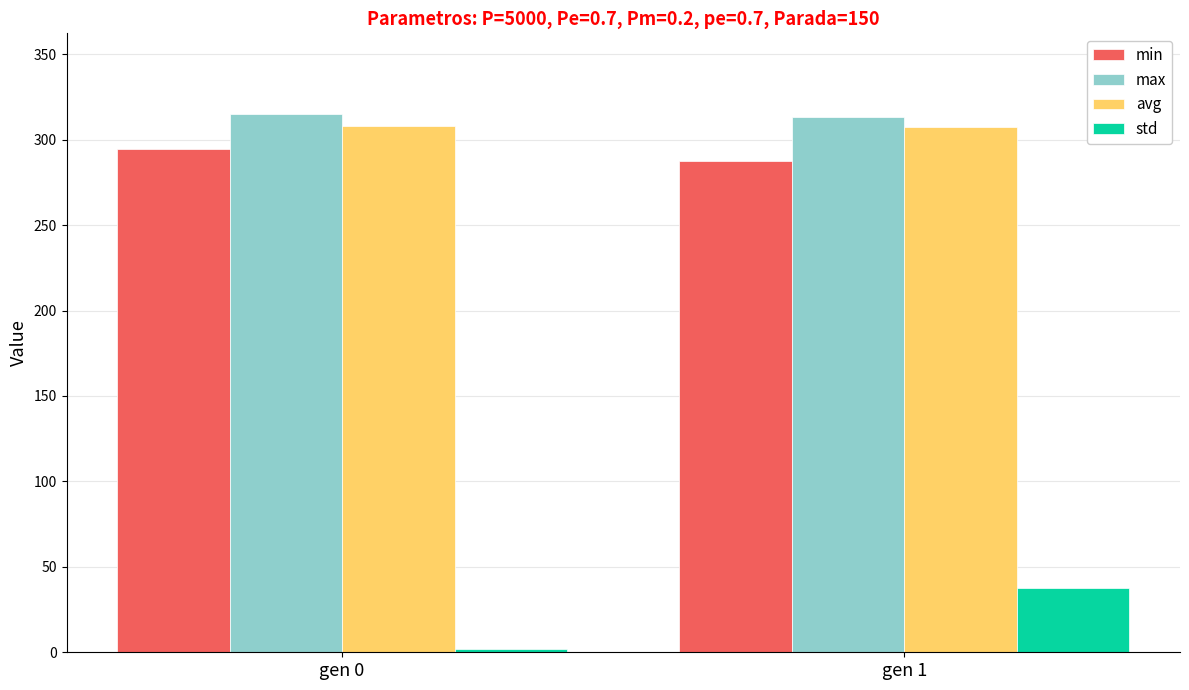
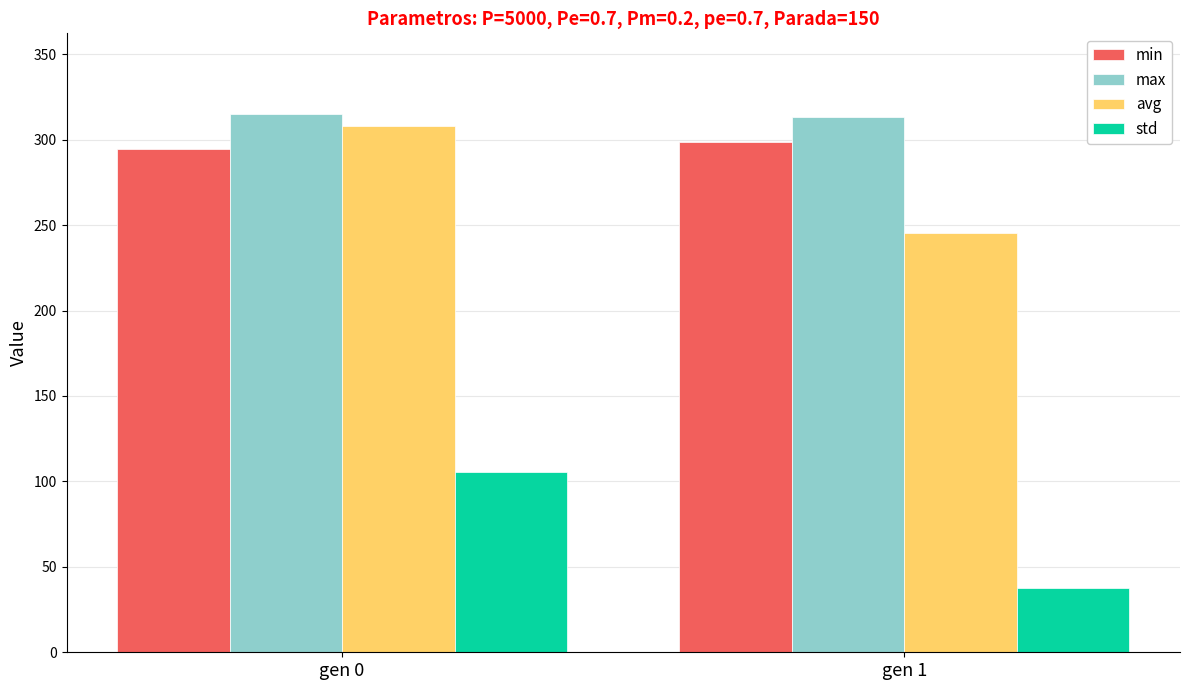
  {
    "min": {
      "gen 0": 294,
-     "gen 1": 287
+     "gen 1": 298
    },
    "max": {
      "gen 0": 315,
      "gen 1": 313
    },
    "avg": {
      "gen 0": 308,
-     "gen 1": 307
+     "gen 1": 245
    },
    "std": {
-     "gen 0": 2,
+     "gen 0": 105,
      "gen 1": 38
    }
  }
